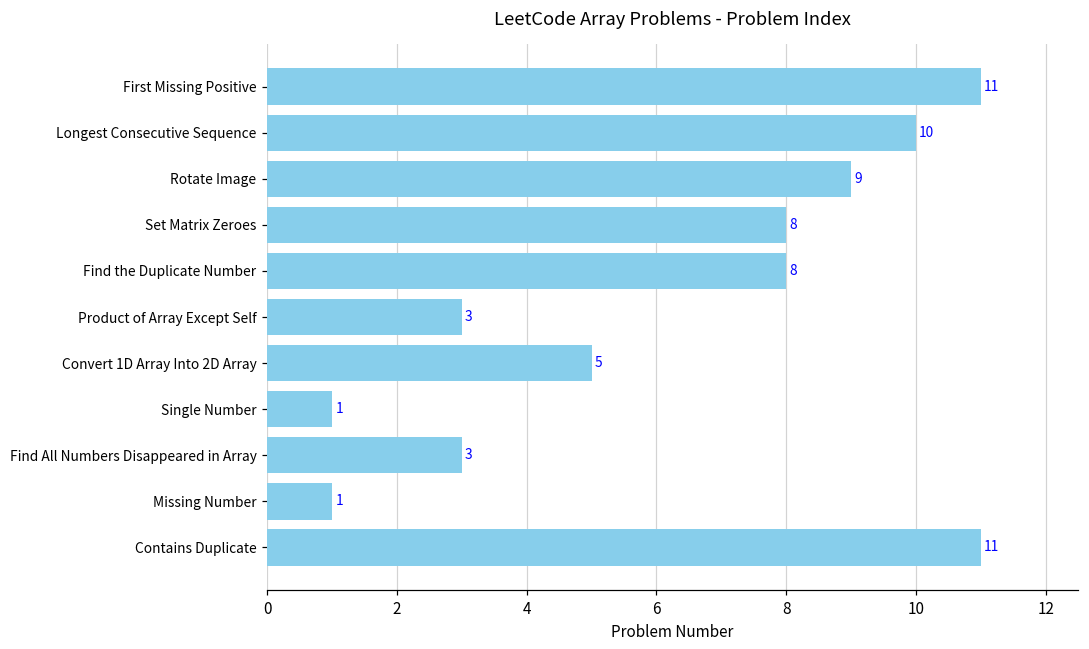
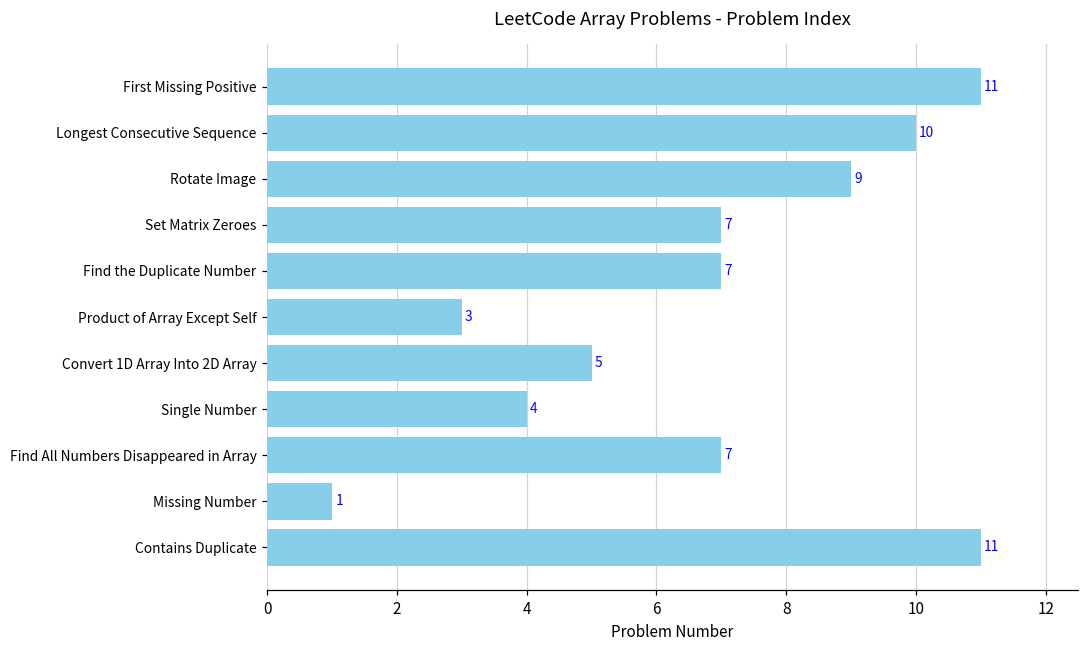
  {
    "First Missing Positive": 11,
    "Longest Consecutive Sequence": 10,
    "Rotate Image": 9,
-   "Set Matrix Zeroes": 8,
-   "Find the Duplicate Number": 8,
+   "Set Matrix Zeroes": 7,
+   "Find the Duplicate Number": 7,
    "Product of Array Except Self": 3,
    "Convert 1D Array Into 2D Array": 5,
-   "Single Number": 1,
-   "Find All Numbers Disappeared in Array": 3,
+   "Single Number": 4,
+   "Find All Numbers Disappeared in Array": 7,
    "Missing Number": 1,
    "Contains Duplicate": 11
  }
